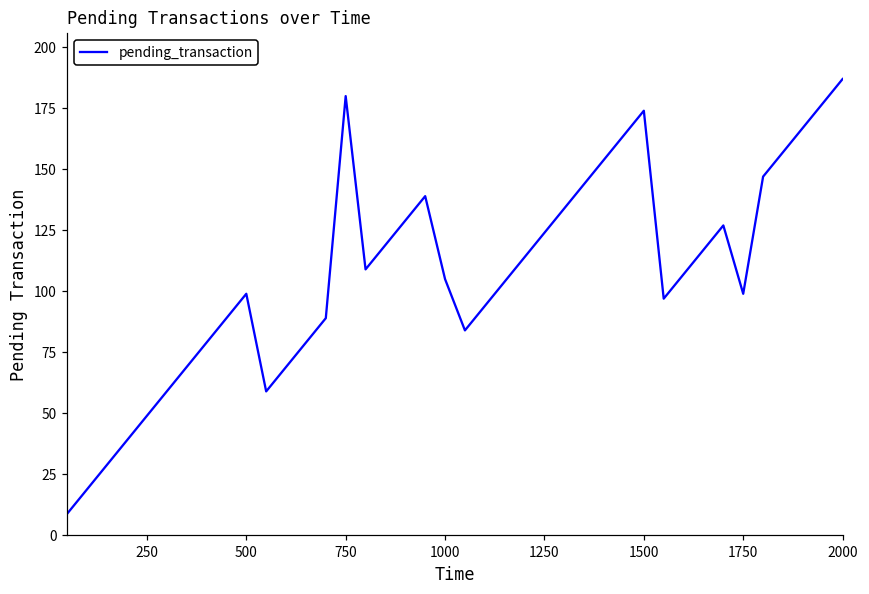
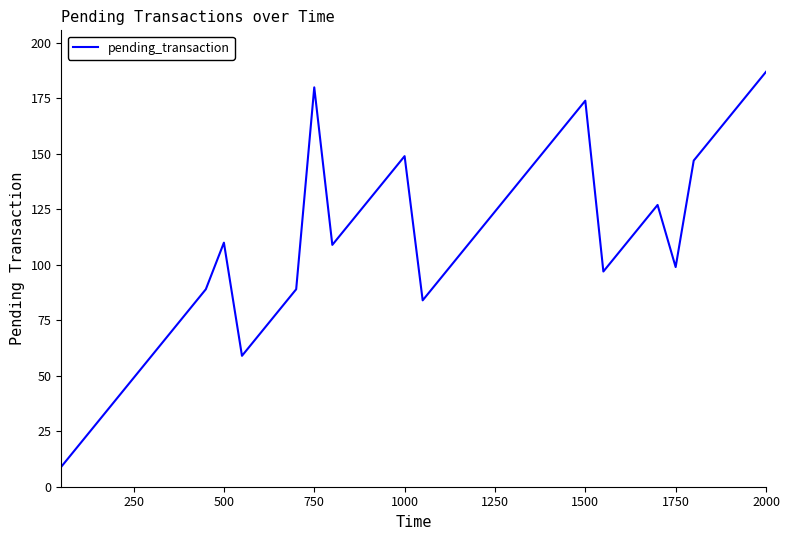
  {
    "250": 49,
-   "500": 99,
+   "500": 110,
    "750": 180,
-   "1000": 105,
+   "1000": 149,
    "1250": 124,
    "1500": 174,
    "1750": 99,
    "2000": 187
  }
